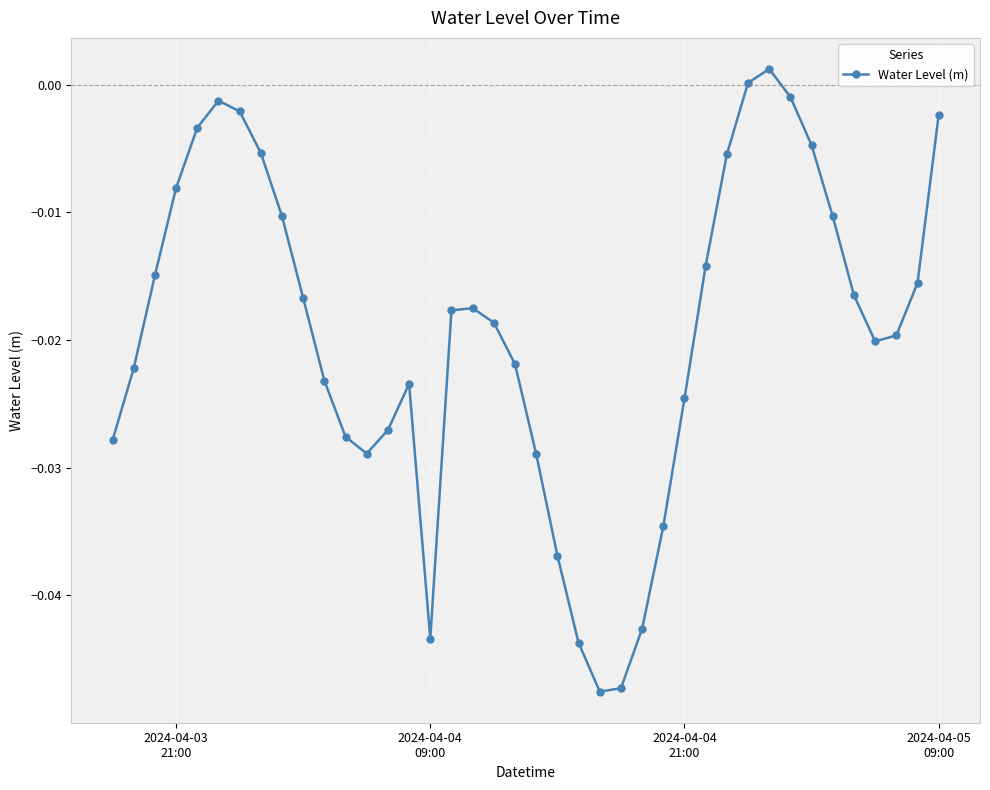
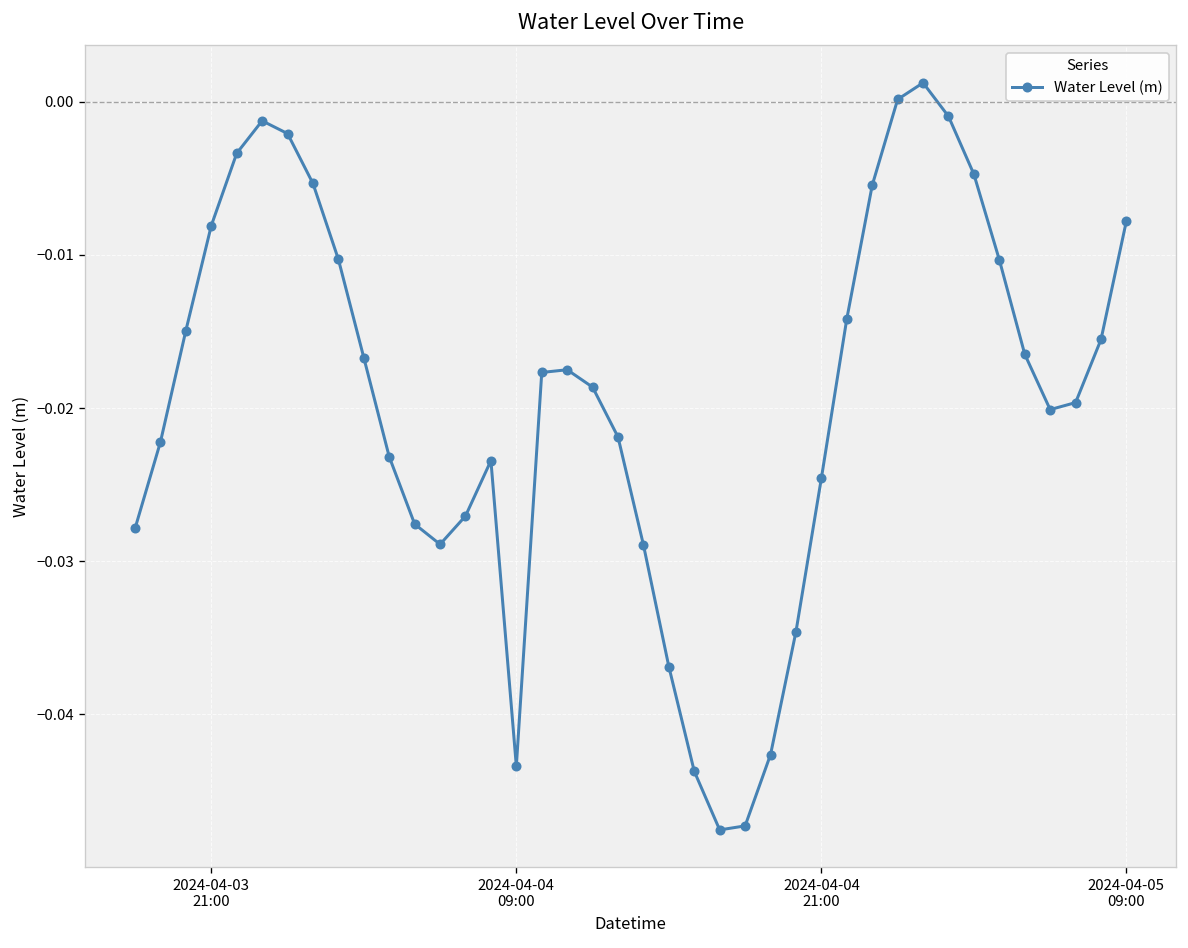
  {
    "2024-04-03 21:00": -0.0081,
    "2024-04-04 09:00": -0.0434,
    "2024-04-04 21:00": -0.0246,
-   "2024-04-05 09:00": -0.0024
+   "2024-04-05 09:00": -0.0078
  }
